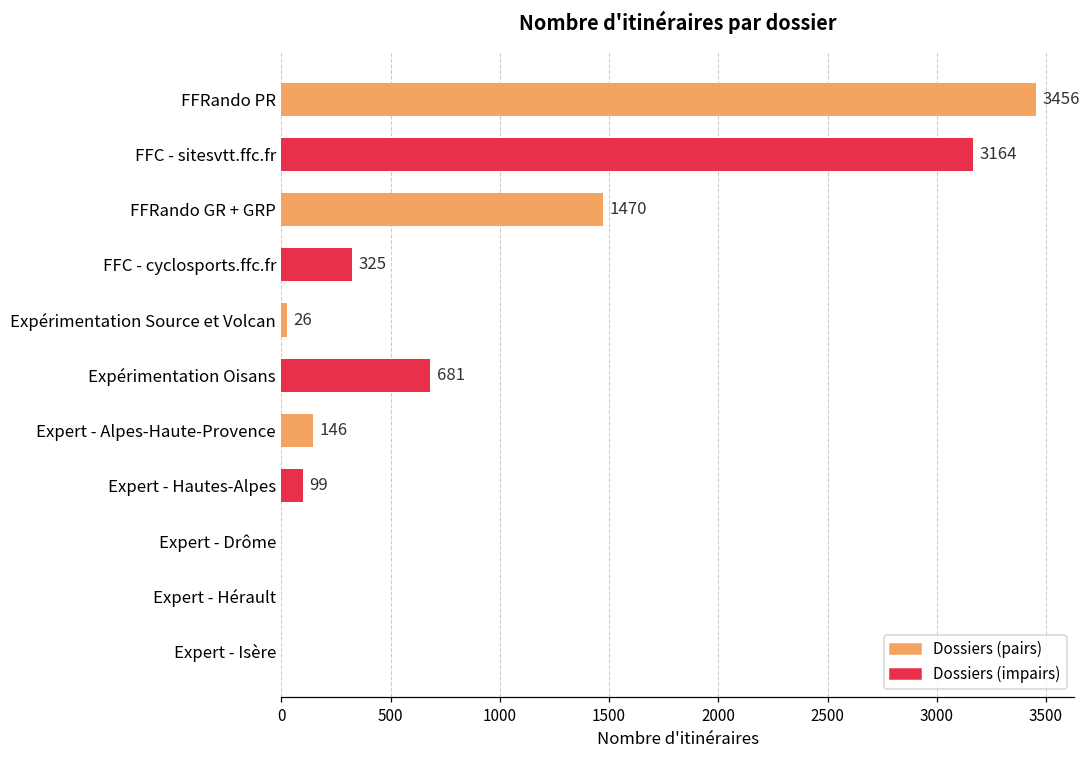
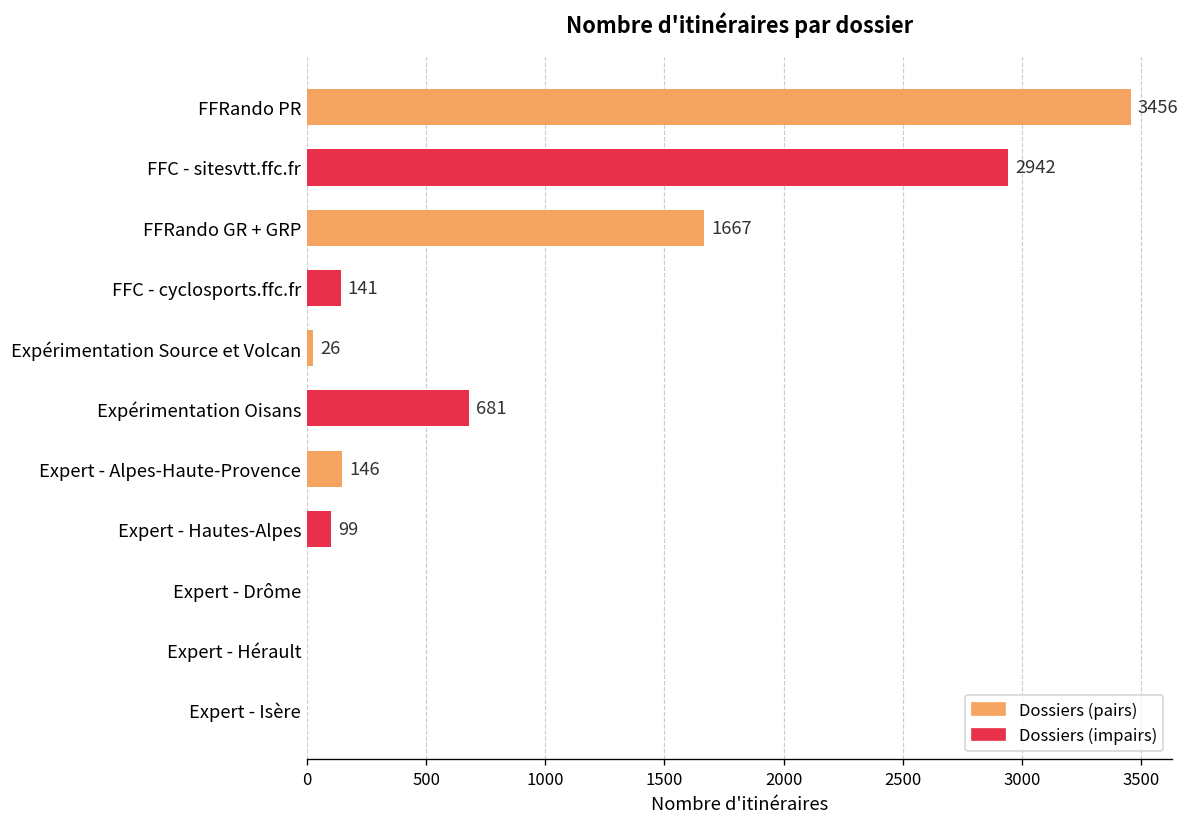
  {
    "FFRando PR": 3456,
-   "FFC - sitesvtt.ffc.fr": 3164,
-   "FFRando GR + GRP": 1470,
-   "FFC - cyclosports.ffc.fr": 325,
+   "FFC - sitesvtt.ffc.fr": 2942,
+   "FFRando GR + GRP": 1667,
+   "FFC - cyclosports.ffc.fr": 141,
    "Expérimentation Source et Volcan": 26,
    "Expérimentation Oisans": 681,
    "Expert - Alpes-Haute-Provence": 146,
    "Expert - Hautes-Alpes": 99
  }
